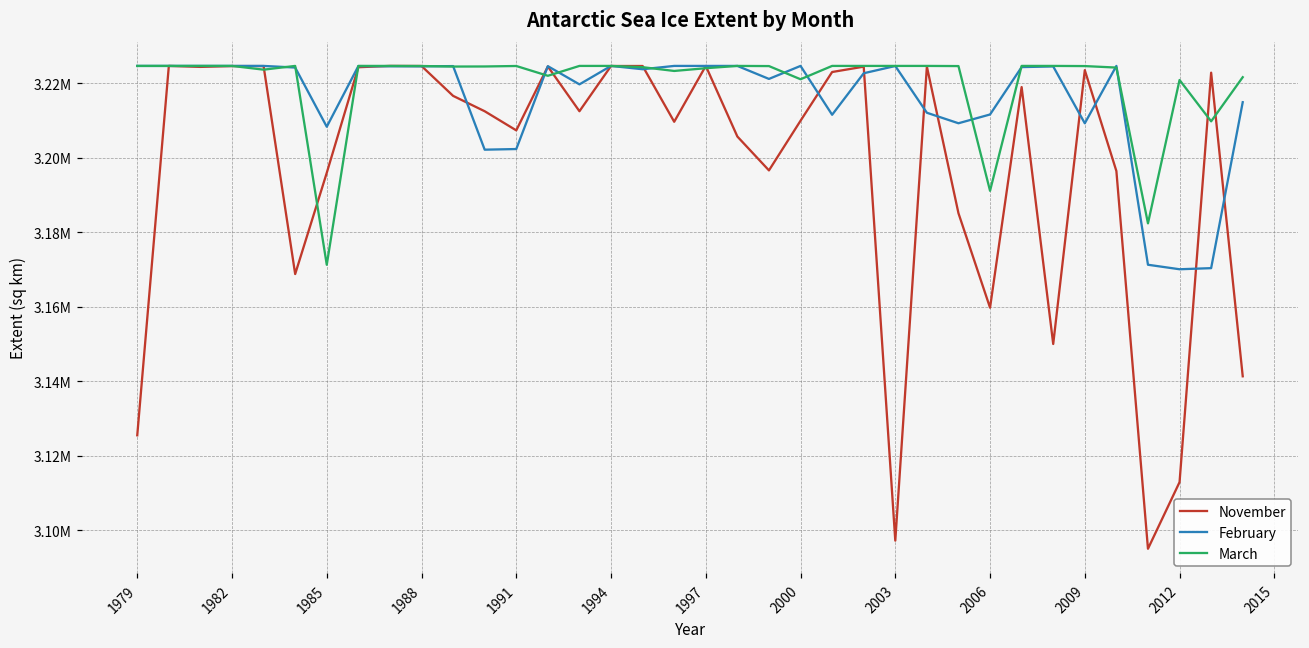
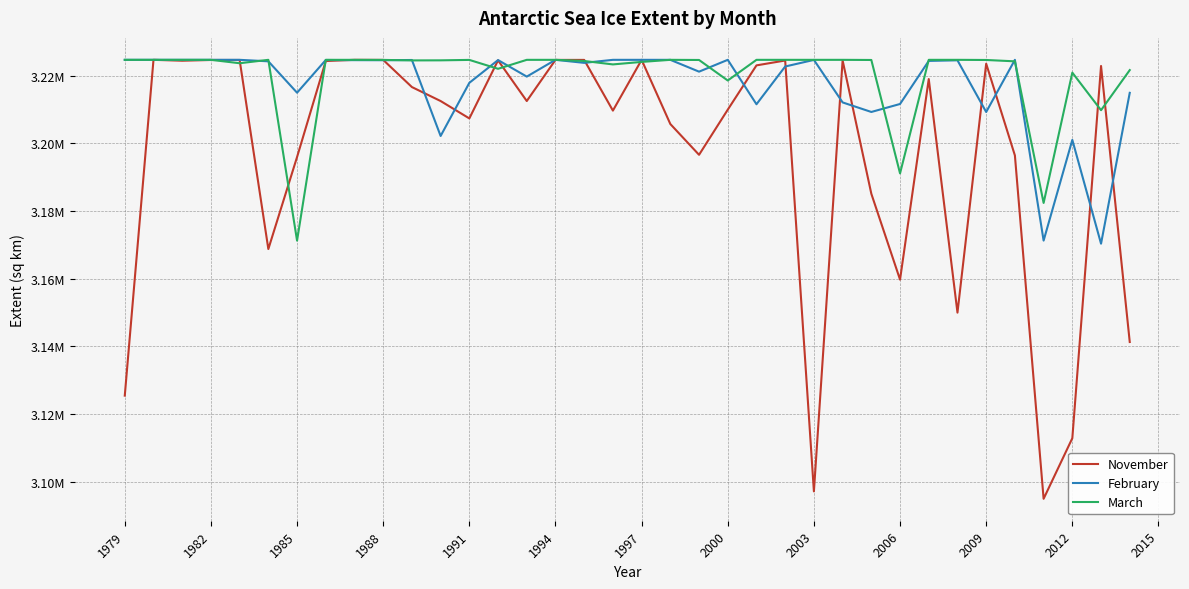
  {
    "November": {
      "1979": 3125000,
      "1985": 3196000,
      "1991": 3207000,
      "2000": 3210000,
      "2003": 3097000,
      "2006": 3160000,
      "2009": 3224000,
      "2012": 3113000
    },
    "February": {
-     "1985": 3208000,
-     "1991": 3202000,
+     "1985": 3215000,
+     "1991": 3218000,
      "2000": 3225000,
      "2006": 3212000,
      "2009": 3209000,
-     "2012": 3170000
+     "2012": 3201000
    },
    "March": {
      "1985": 3171000,
      "1991": 3225000,
-     "2000": 3221000,
+     "2000": 3219000,
      "2006": 3191000,
      "2009": 3225000,
      "2012": 3221000
    }
  }
